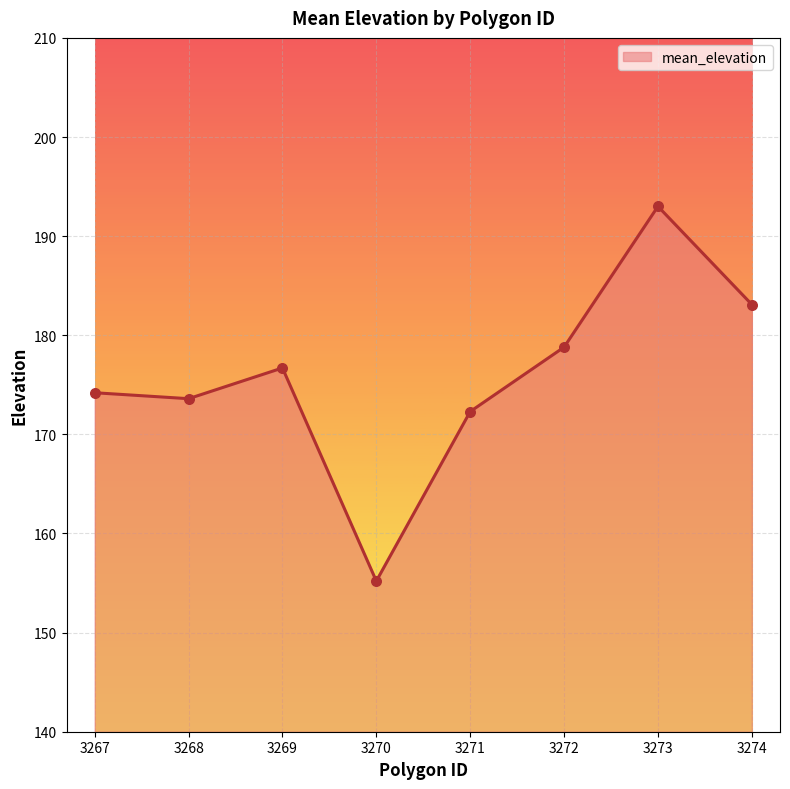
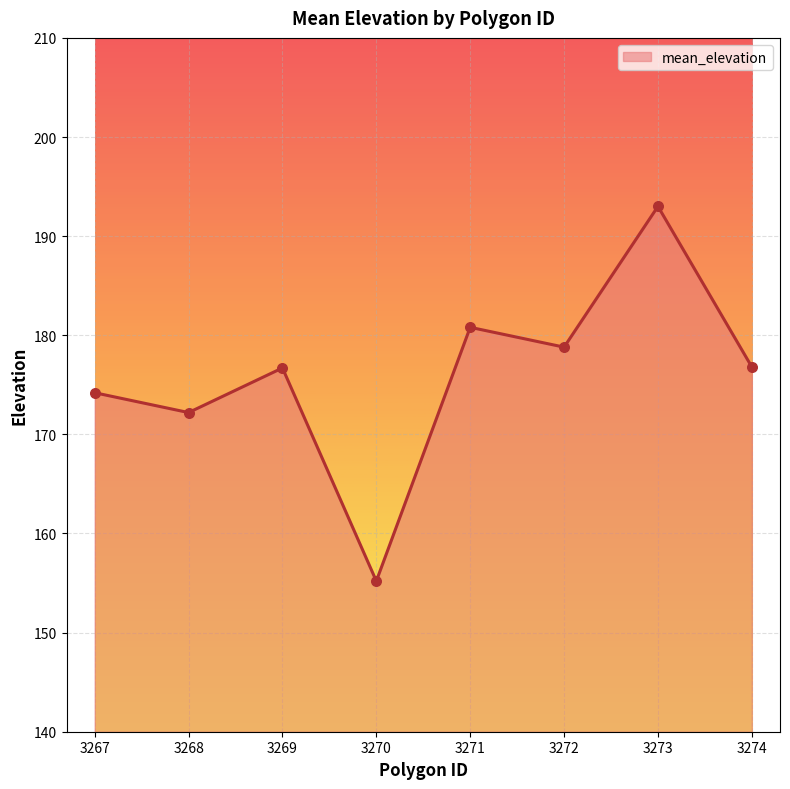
  {
    "3267": 174,
-   "3268": 174,
+   "3268": 172,
    "3269": 177,
    "3270": 155,
-   "3271": 172,
+   "3271": 181,
    "3272": 179,
    "3273": 193,
-   "3274": 183
+   "3274": 177
  }
